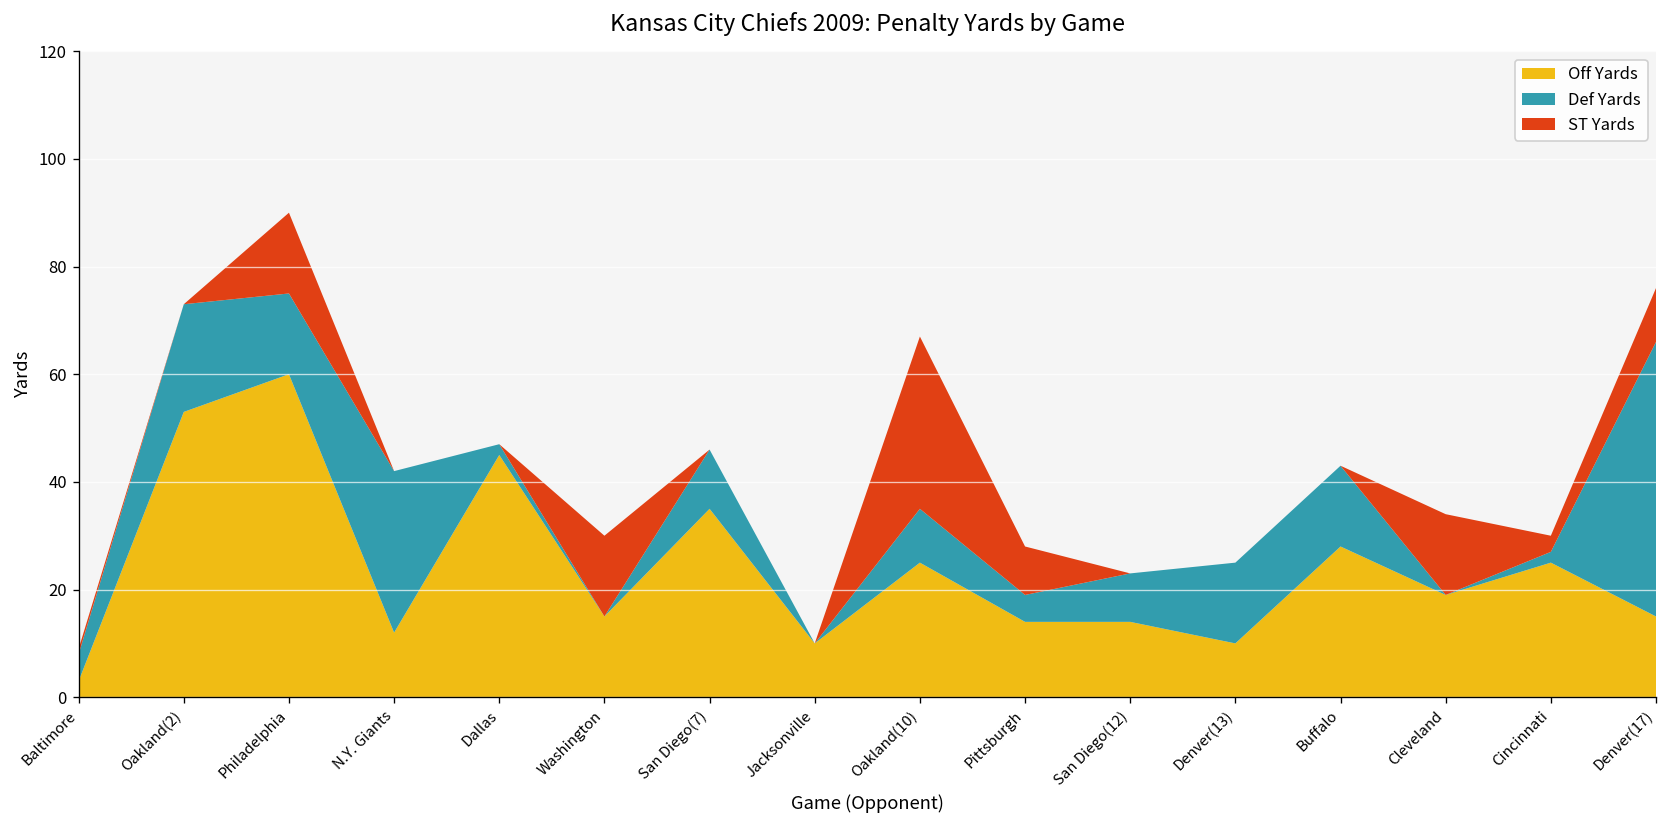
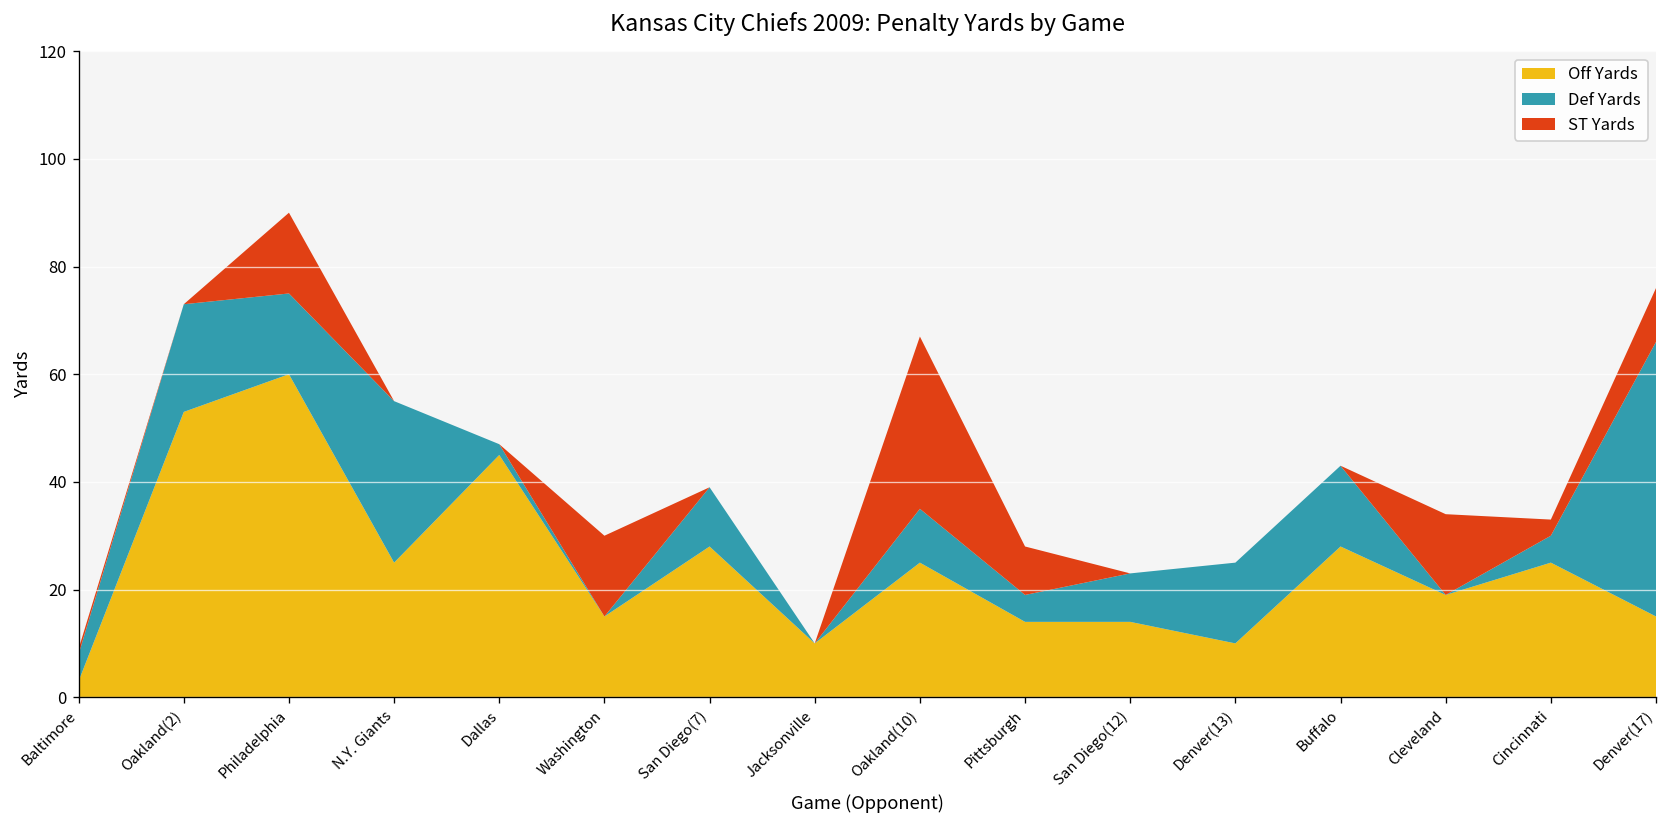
  {
    "Off Yards": {
      "Baltimore": 3,
      "Oakland(2)": 53,
      "Philadelphia": 60,
-     "N.Y. Giants": 12,
+     "N.Y. Giants": 25,
      "Dallas": 45,
-     "San Diego(7)": 35,
+     "San Diego(7)": 28,
      "Oakland(10)": 25,
      "Pittsburgh": 14,
      "San Diego(12)": 14,
      "Denver(13)": 10,
      "Buffalo": 28,
      "Cincinnati": 25,
      "Denver(17)": 15
    },
    "Def Yards": {
      "Baltimore": 5,
      "Philadelphia": 15,
      "Oakland(10)": 10,
      "Pittsburgh": 5,
-     "Cincinnati": 2,
+     "Cincinnati": 5,
      "Denver(17)": 51
    },
    "ST Yards": {
      "Baltimore": 1,
      "Philadelphia": 15,
      "Washington": 15,
      "Oakland(10)": 32,
      "Pittsburgh": 9,
      "Cleveland": 15,
      "Cincinnati": 3,
      "Denver(17)": 10
    }
  }
